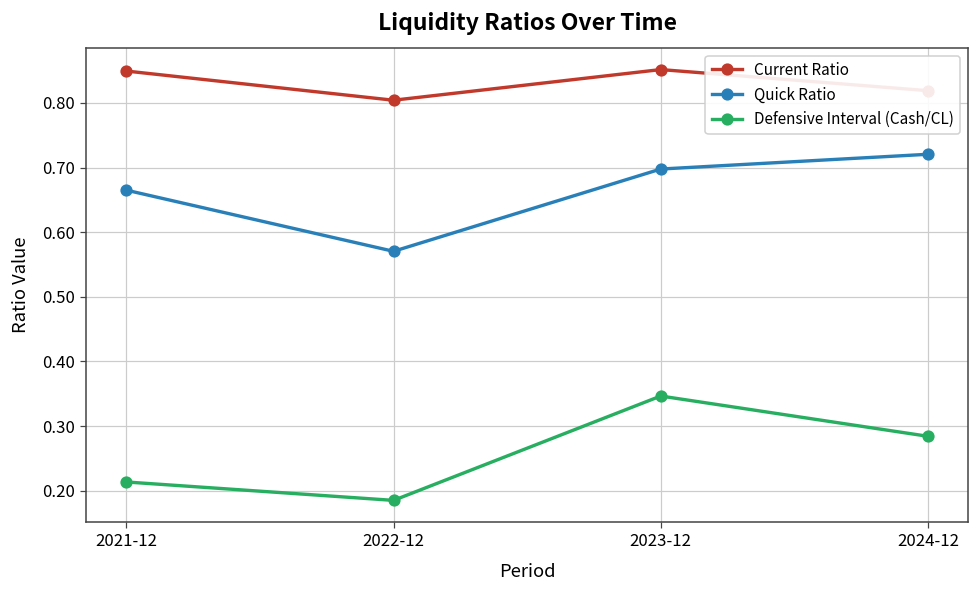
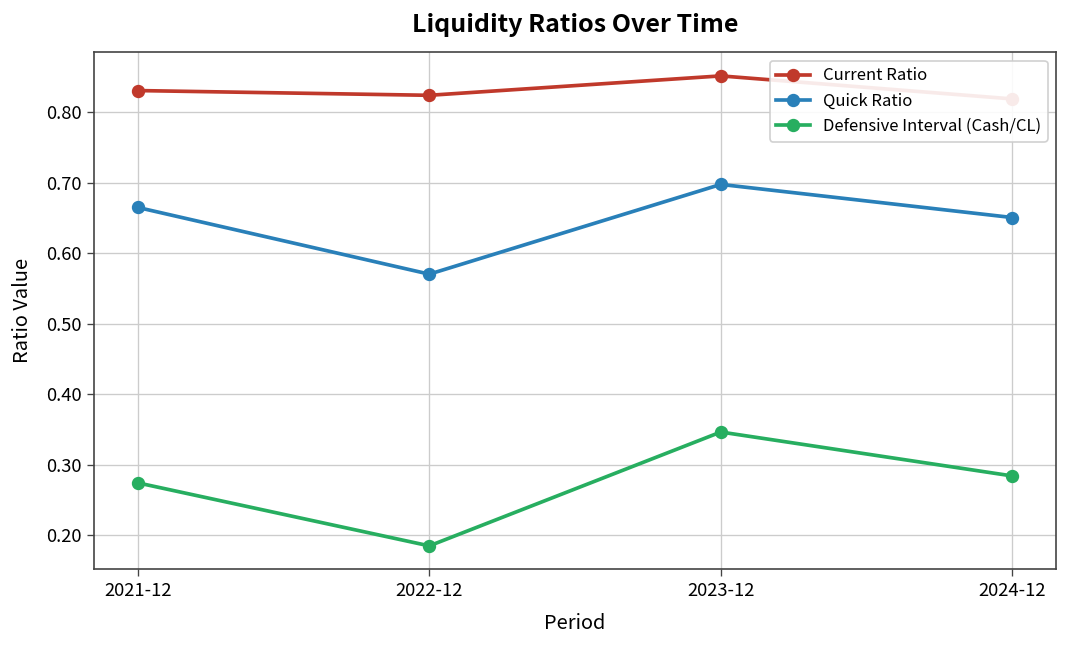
  {
    "Current Ratio": {
-     "2021-12": 0.85,
-     "2022-12": 0.80,
+     "2021-12": 0.83,
+     "2022-12": 0.82,
      "2023-12": 0.85
    },
    "Quick Ratio": {
      "2021-12": 0.66,
      "2022-12": 0.57,
      "2023-12": 0.70,
-     "2024-12": 0.72
+     "2024-12": 0.65
    },
    "Defensive Interval (Cash/CL)": {
-     "2021-12": 0.21,
+     "2021-12": 0.27,
      "2022-12": 0.18,
      "2023-12": 0.35,
      "2024-12": 0.28
    }
  }
